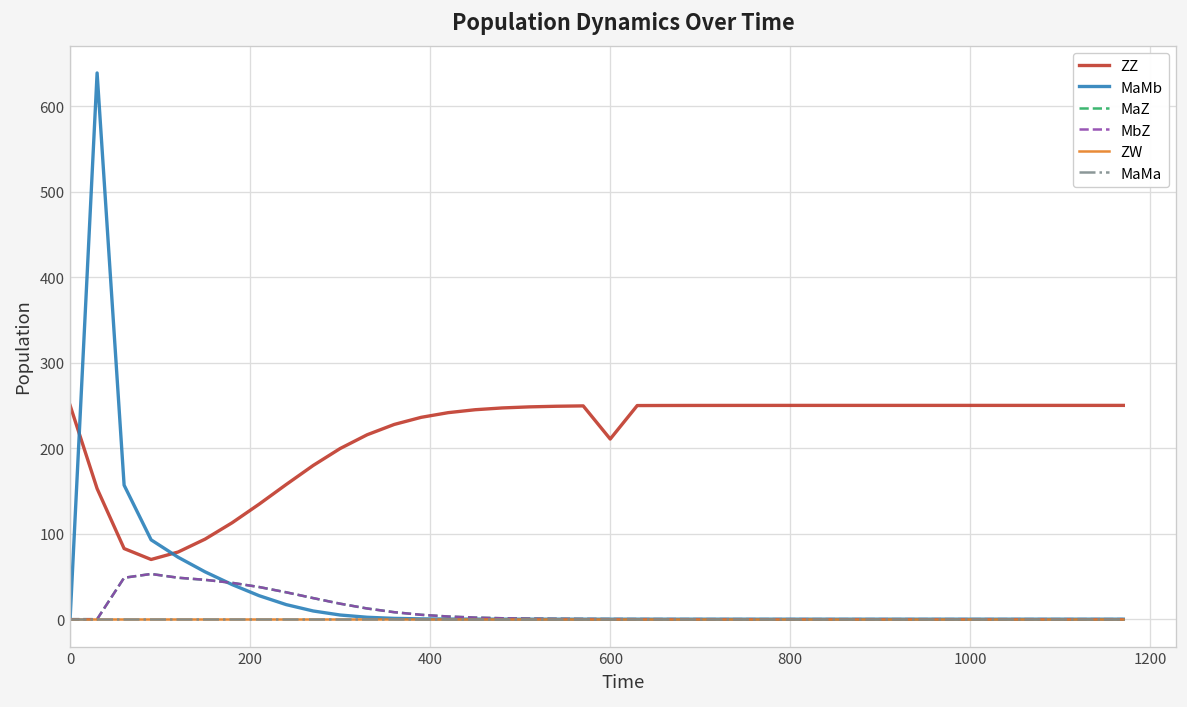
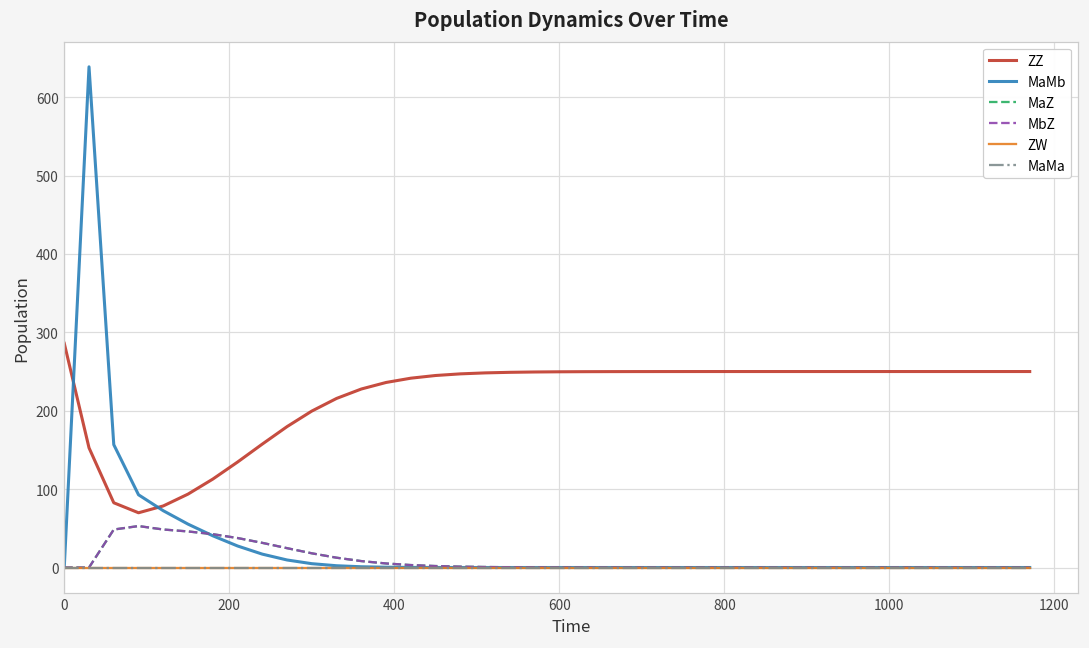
  {
    "ZZ": {
-     "0": 250,
-     "600": 210
+     "0": 290,
+     "600": 250
    }
  }
